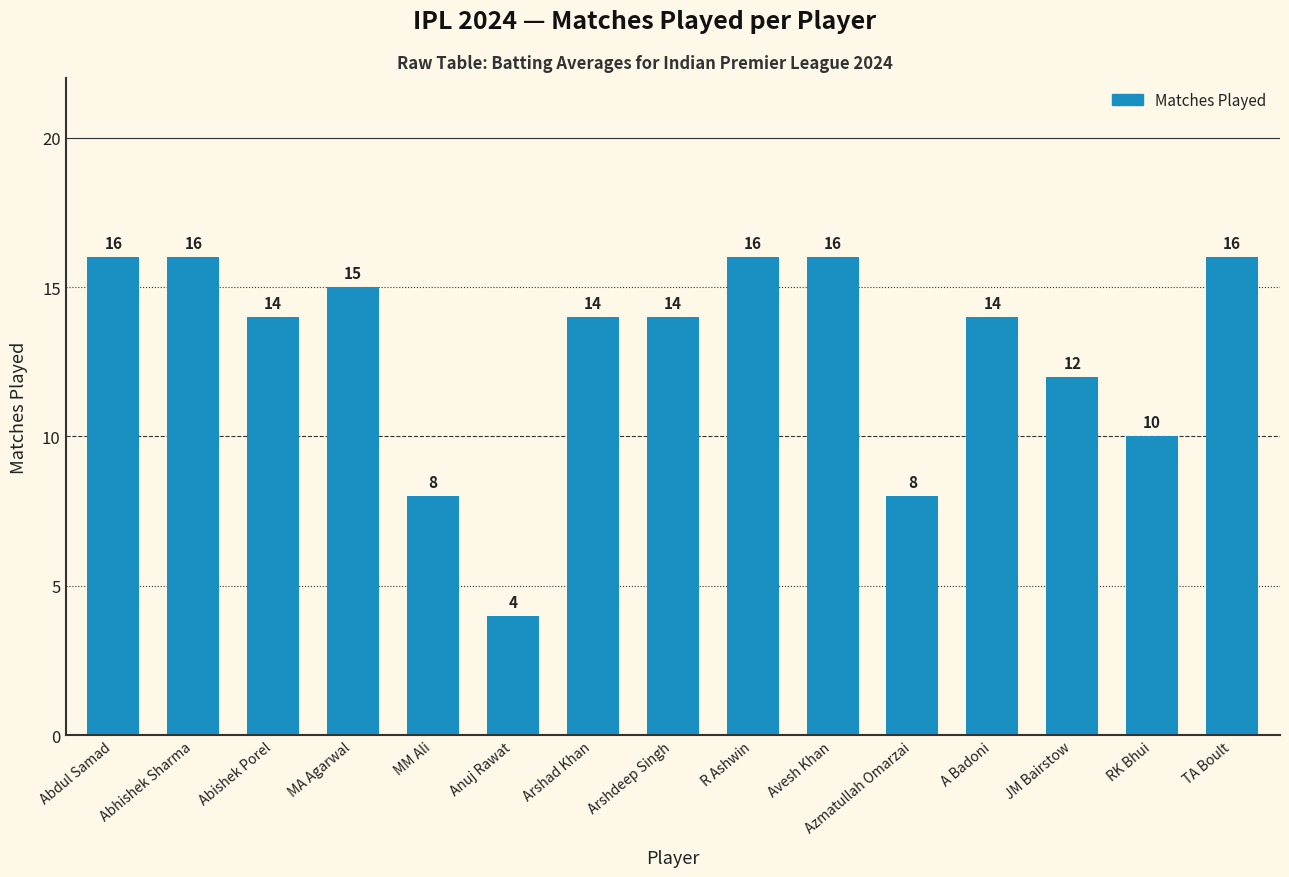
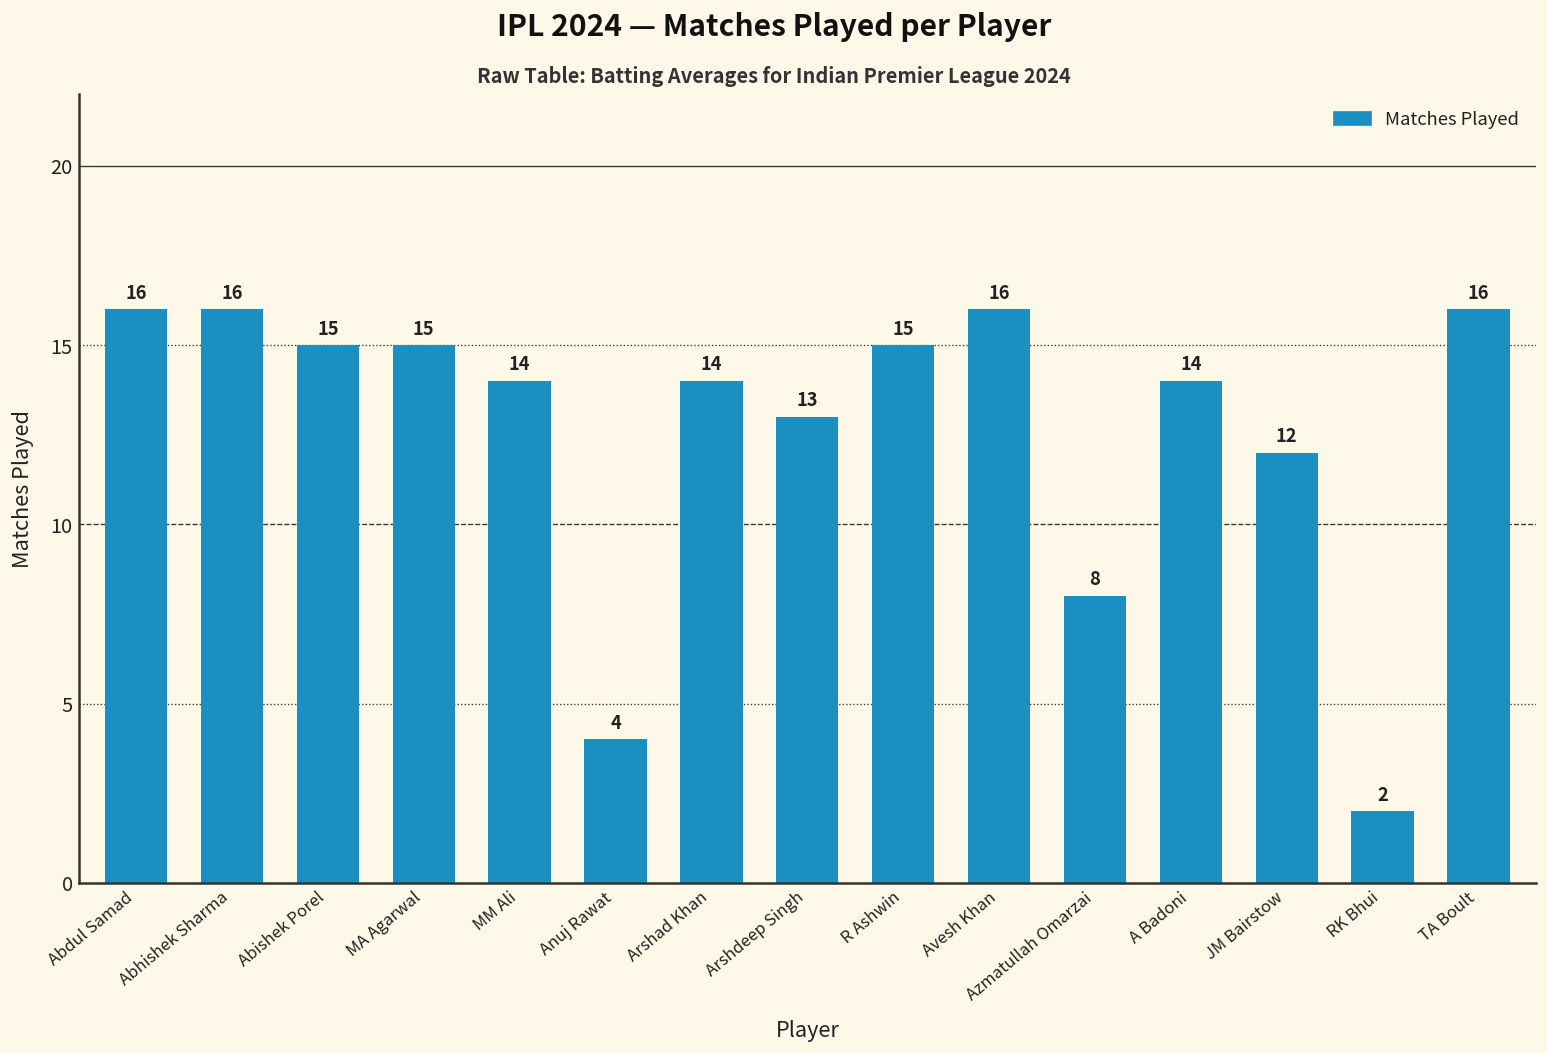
  {
    "Abdul Samad": 16,
    "Abhishek Sharma": 16,
-   "Abishek Porel": 14,
+   "Abishek Porel": 15,
    "MA Agarwal": 15,
-   "MM Ali": 8,
+   "MM Ali": 14,
    "Anuj Rawat": 4,
    "Arshad Khan": 14,
-   "Arshdeep Singh": 14,
-   "R Ashwin": 16,
+   "Arshdeep Singh": 13,
+   "R Ashwin": 15,
    "Avesh Khan": 16,
    "Azmatullah Omarzai": 8,
    "A Badoni": 14,
    "JM Bairstow": 12,
-   "RK Bhui": 10,
+   "RK Bhui": 2,
    "TA Boult": 16
  }
